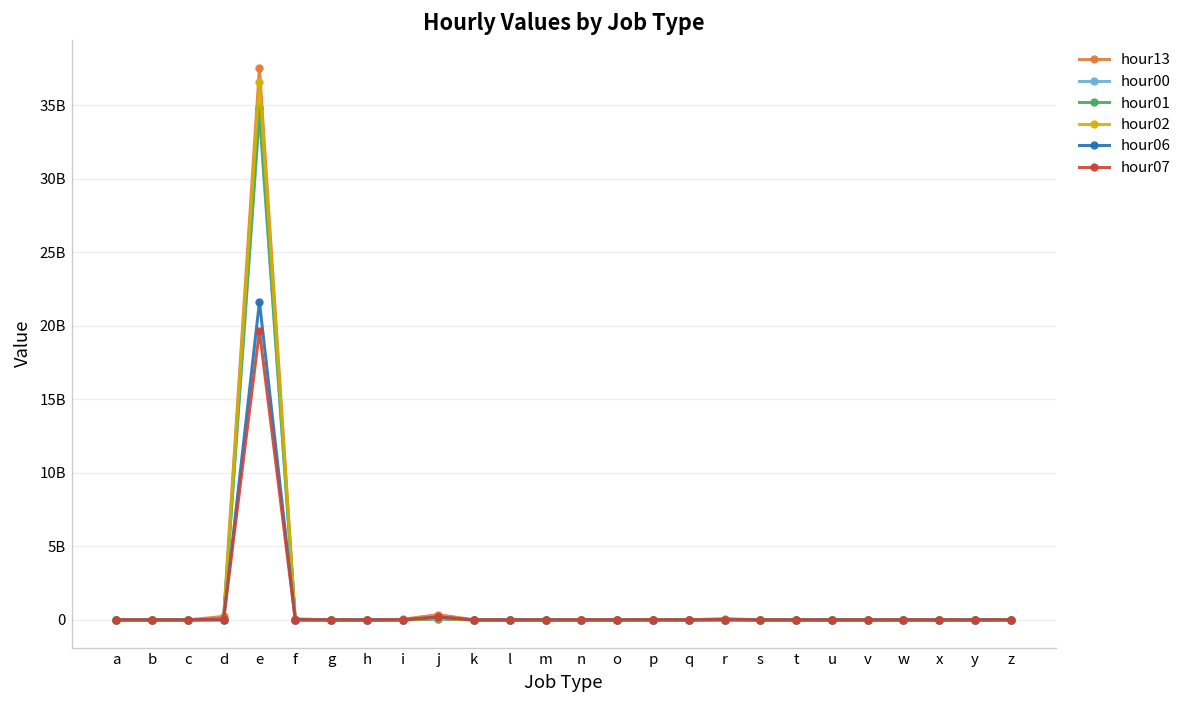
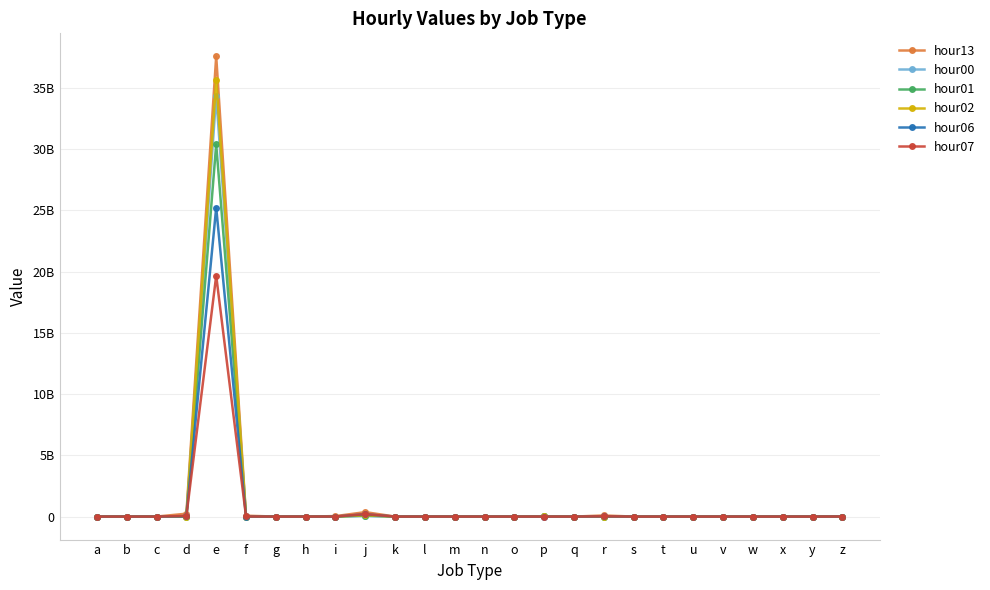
  {
    "hour00": {
      "e": 34400000000
    },
    "hour01": {
-     "e": 34800000000
+     "e": 30400000000
    },
    "hour02": {
-     "e": 36600000000
+     "e": 35600000000
    },
    "hour06": {
-     "e": 21600000000
+     "e": 25200000000
    }
  }
